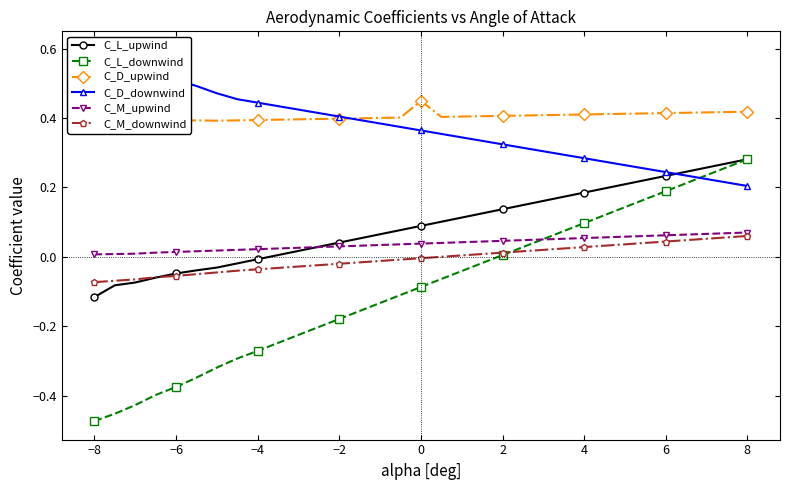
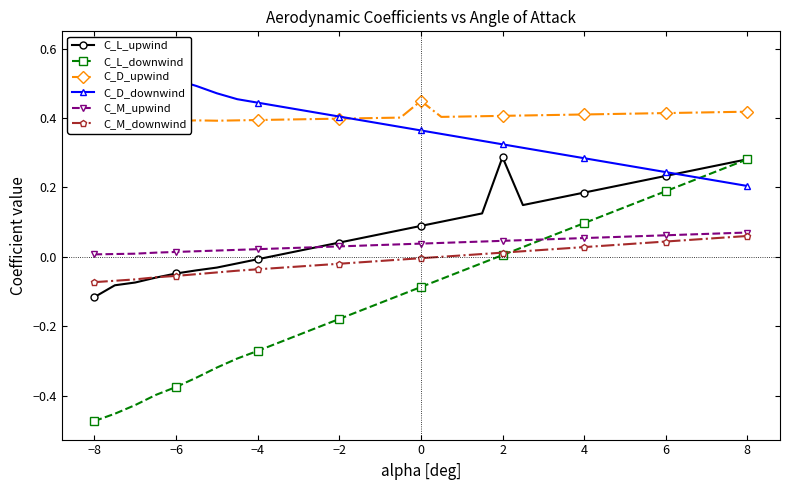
  {
    "C_L_upwind": {
      "−8": -0.12,
      "−4": -0.01,
      "−2": 0.04,
      "0": 0.09,
-     "2": 0.14,
+     "2": 0.29,
      "4": 0.19,
      "6": 0.23
    },
    "C_L_downwind": {
      "−8": -0.47,
      "−6": -0.38,
      "−4": -0.27,
      "−2": -0.18,
      "0": -0.09,
      "4": 0.10,
      "6": 0.19
    },
    "C_D_upwind": {
      "−4": 0.39,
      "0": 0.45,
      "2": 0.41,
      "4": 0.41,
      "6": 0.41,
      "8": 0.42
    },
    "C_D_downwind": {
      "−4": 0.44,
      "0": 0.36,
      "2": 0.32,
      "4": 0.28,
      "6": 0.24,
      "8": 0.20
    },
    "C_M_upwind": {
      "−8": 0.01,
      "−6": 0.01,
      "−4": 0.02,
      "−2": 0.03,
      "0": 0.04,
      "2": 0.05,
      "4": 0.05,
      "6": 0.06,
      "8": 0.07
    },
    "C_M_downwind": {
      "−8": -0.07,
      "−4": -0.04,
      "−2": -0.02,
      "0": 0.00,
      "4": 0.03,
      "6": 0.04,
      "8": 0.06
    }
  }
